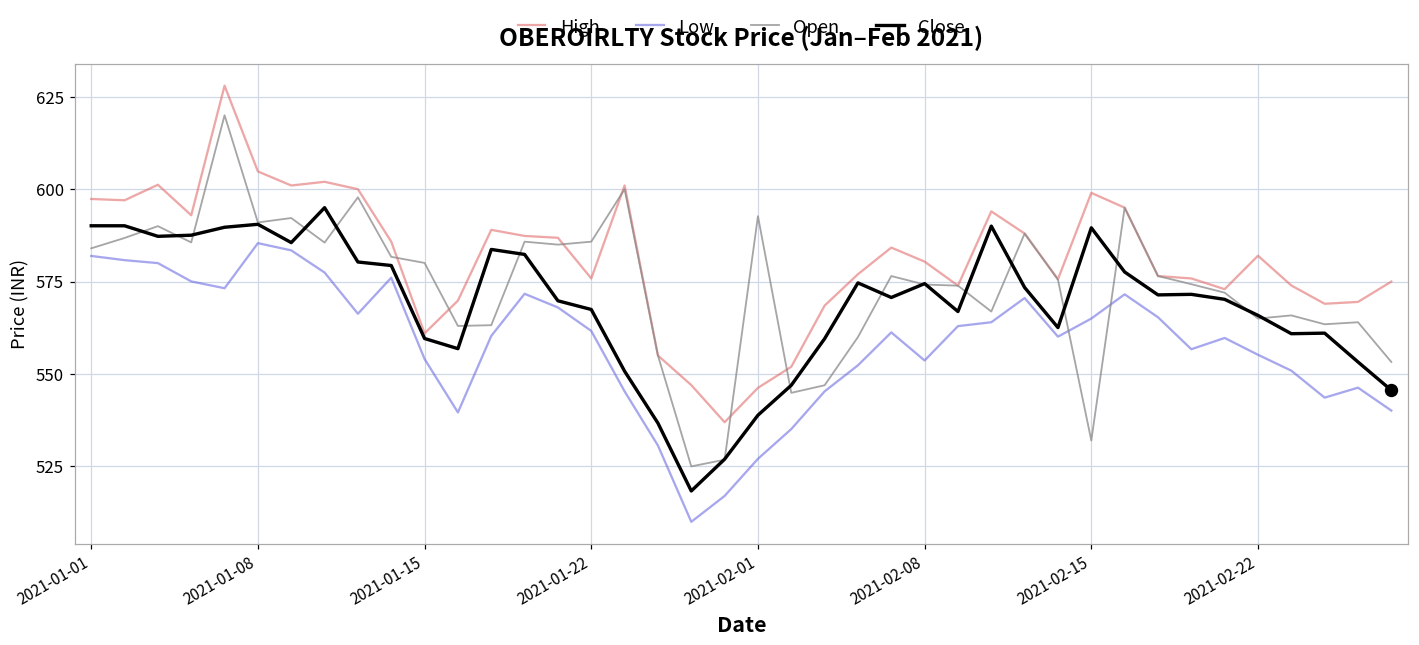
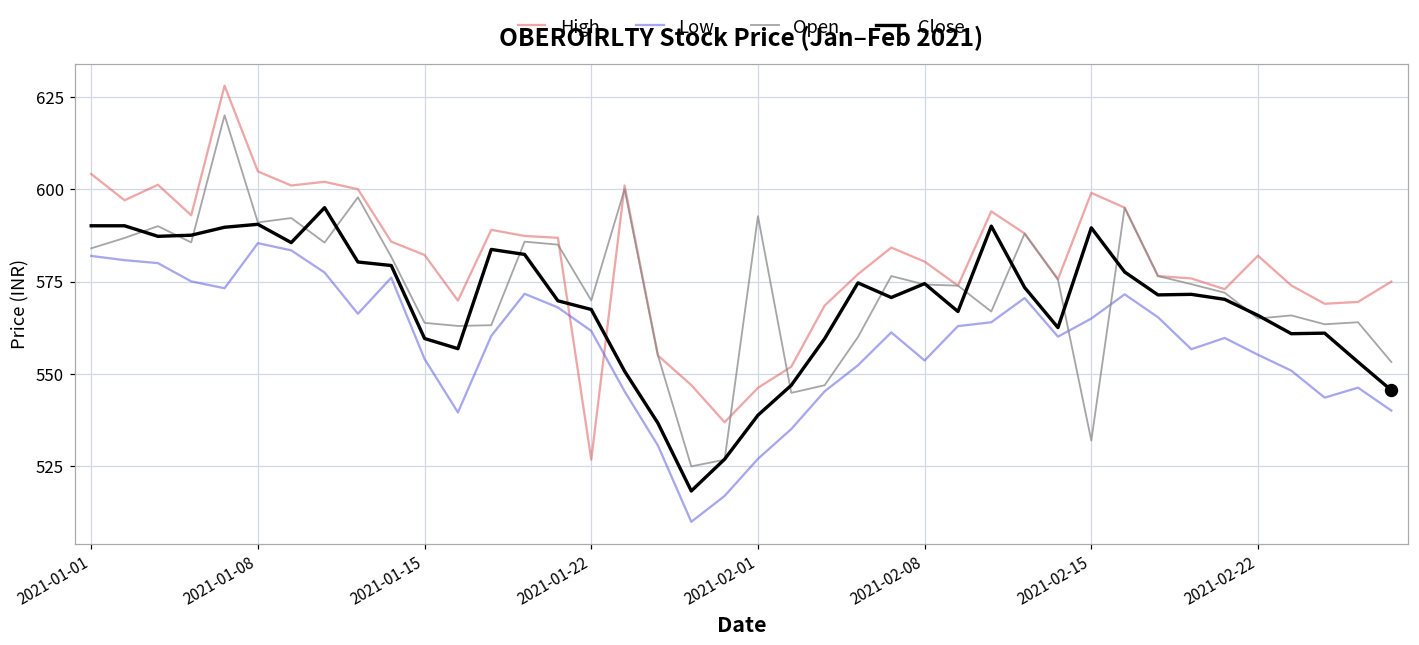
  {
    "High": {
-     "2021-01-01": 597,
+     "2021-01-01": 604,
      "2021-01-08": 605,
-     "2021-01-15": 561,
-     "2021-01-22": 576,
+     "2021-01-15": 582,
+     "2021-01-22": 527,
      "2021-02-01": 546,
      "2021-02-08": 580,
      "2021-02-15": 599,
      "2021-02-22": 582
    },
    "Low": {
      "2021-01-01": 582,
      "2021-01-08": 585,
      "2021-01-15": 554,
      "2021-01-22": 562,
      "2021-02-01": 527,
      "2021-02-08": 554,
      "2021-02-15": 565,
      "2021-02-22": 555
    },
    "Open": {
      "2021-01-01": 584,
-     "2021-01-15": 580,
-     "2021-01-22": 586,
+     "2021-01-15": 564,
+     "2021-01-22": 570,
      "2021-02-01": 593,
      "2021-02-15": 532,
      "2021-02-22": 565
    }
  }
